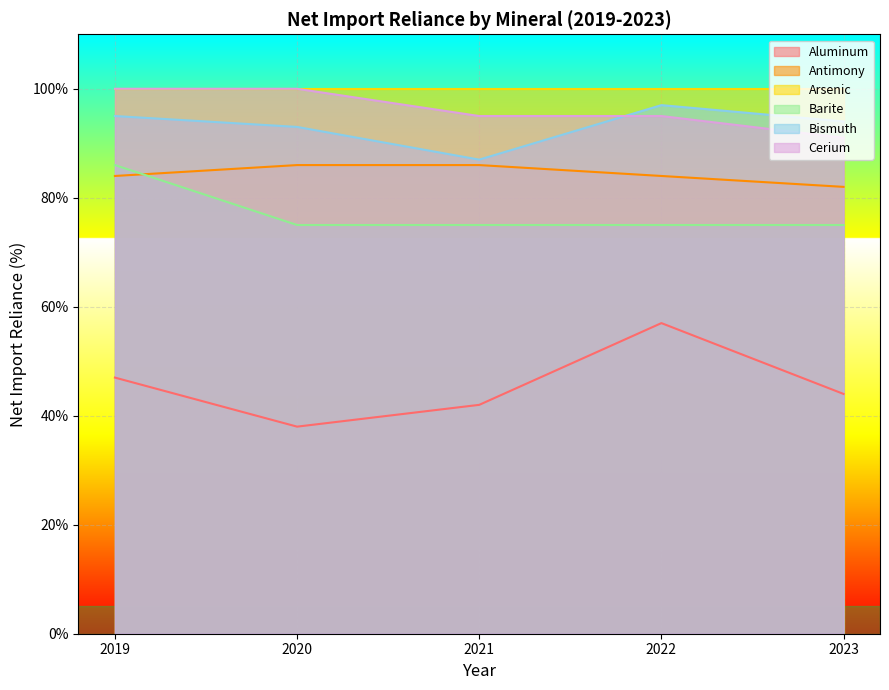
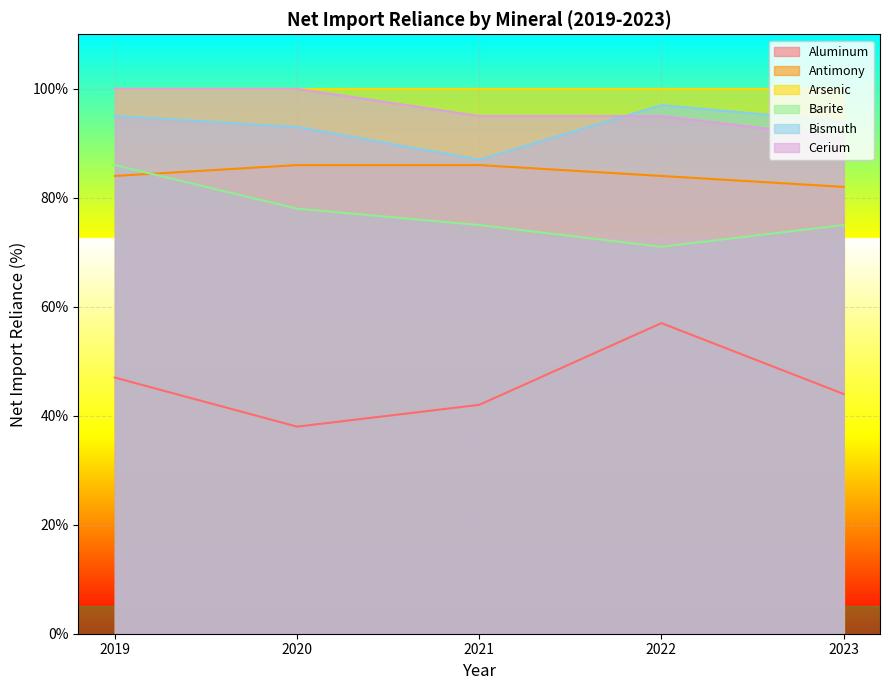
  {
    "Aluminum": {
      "2019": "47%",
      "2020": "38%",
      "2021": "42%",
      "2022": "57%",
      "2023": "44%"
    },
    "Antimony": {
      "2019": "84%",
      "2020": "86%",
      "2021": "86%",
      "2022": "84%",
      "2023": "82%"
    },
    "Arsenic": {
      "2021": "100%",
      "2022": "100%"
    },
    "Barite": {
      "2019": "86%",
-     "2020": "75%",
+     "2020": "78%",
      "2021": "75%",
-     "2022": "75%",
+     "2022": "71%",
      "2023": "75%"
    },
    "Bismuth": {
      "2019": "95%",
      "2020": "93%",
      "2021": "87%",
      "2022": "97%"
    },
    "Cerium": {
      "2021": "95%",
      "2022": "95%"
    }
  }
